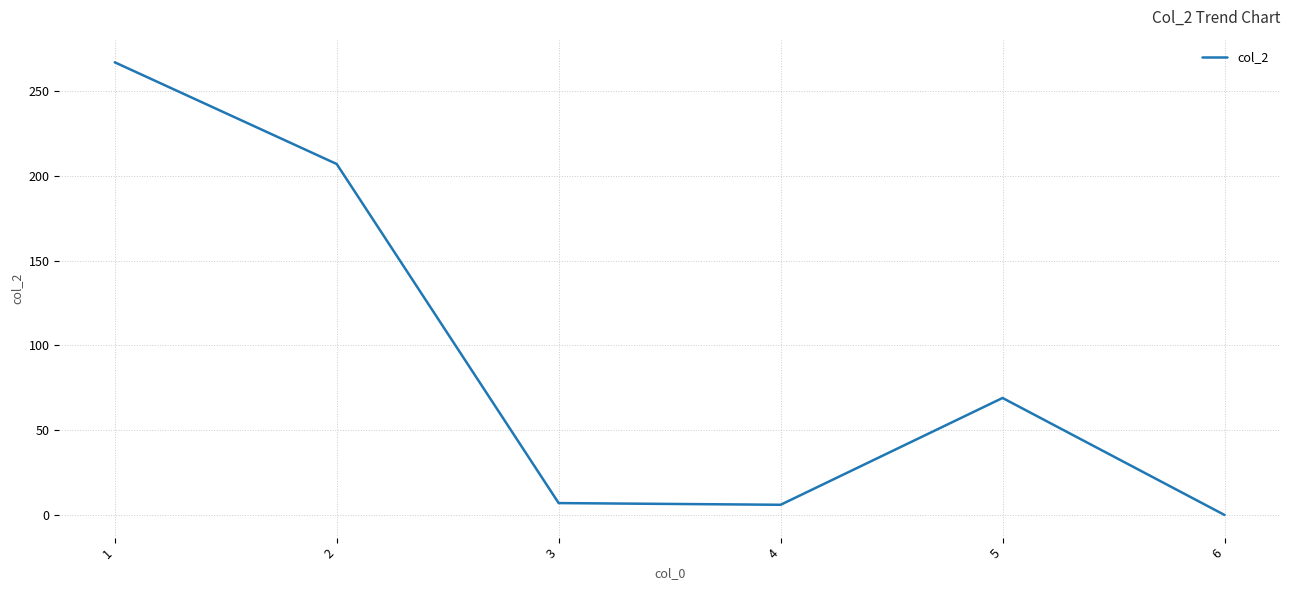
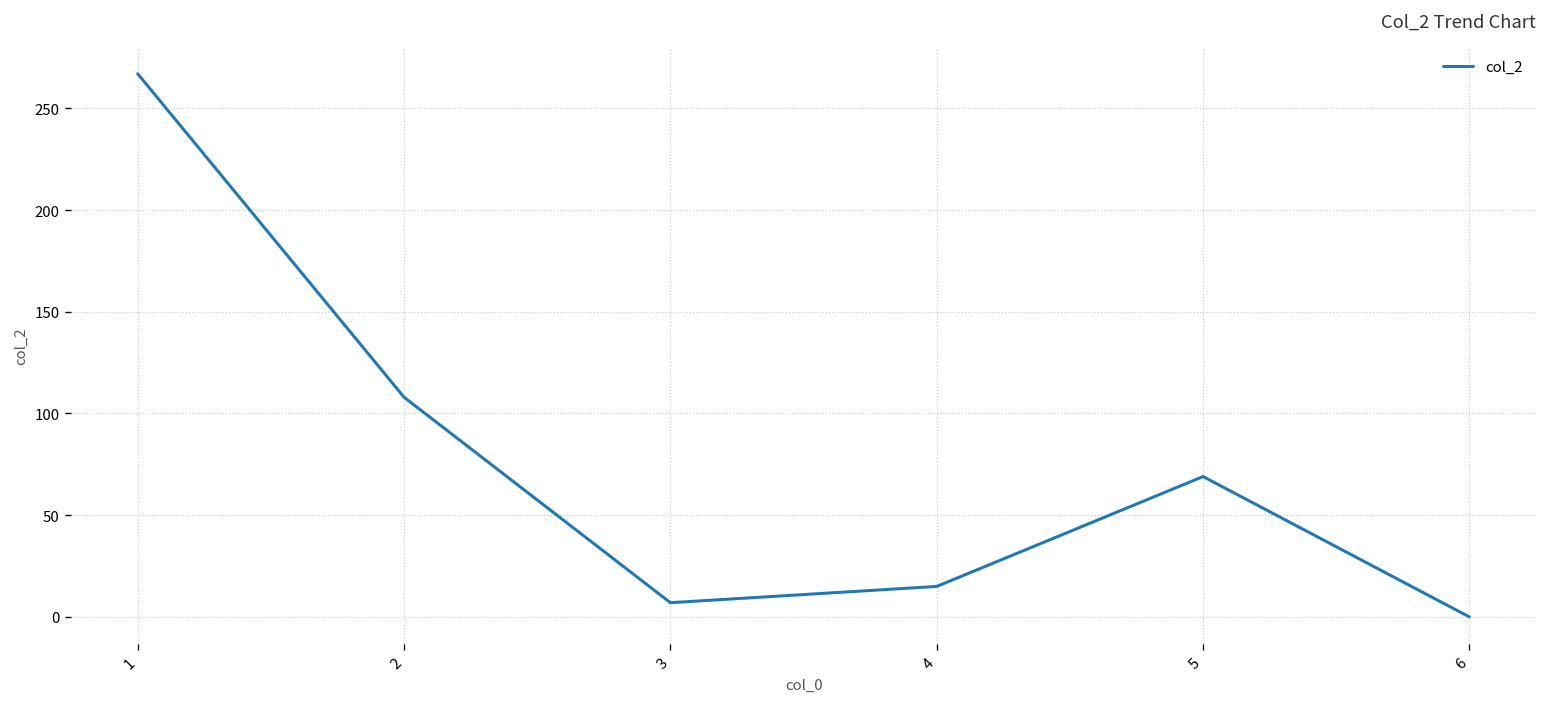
  {
    "1": 267,
-   "2": 207,
+   "2": 108,
    "3": 7,
-   "4": 6,
+   "4": 15,
    "5": 69,
    "6": 0
  }
